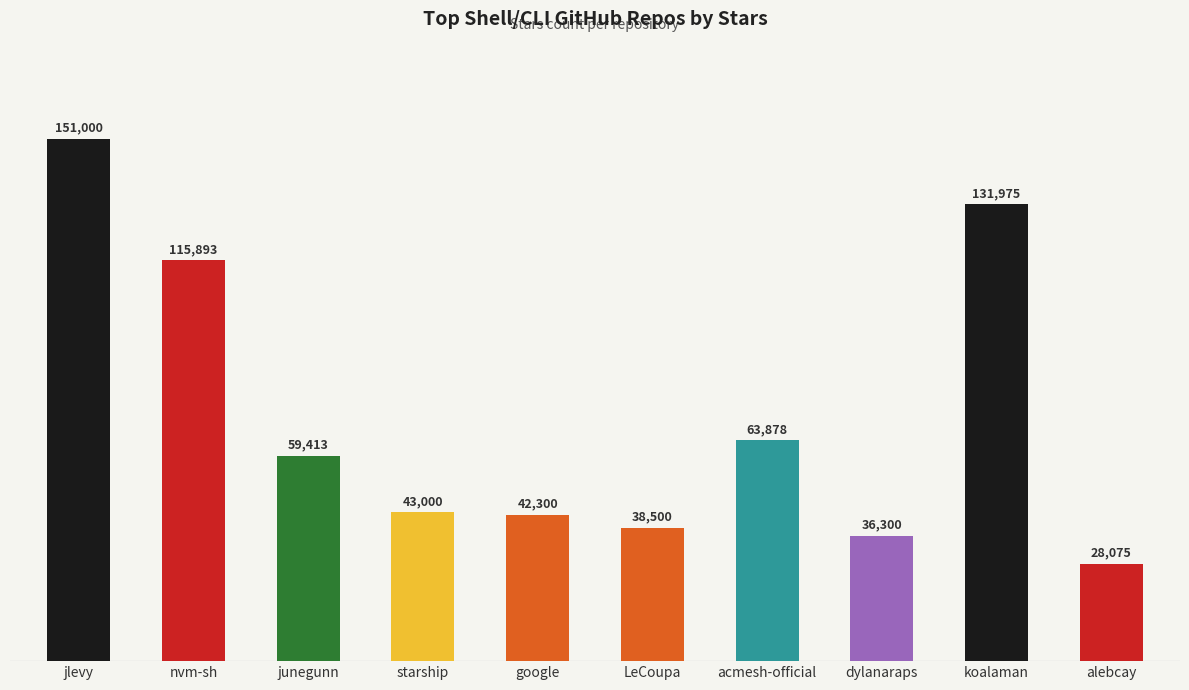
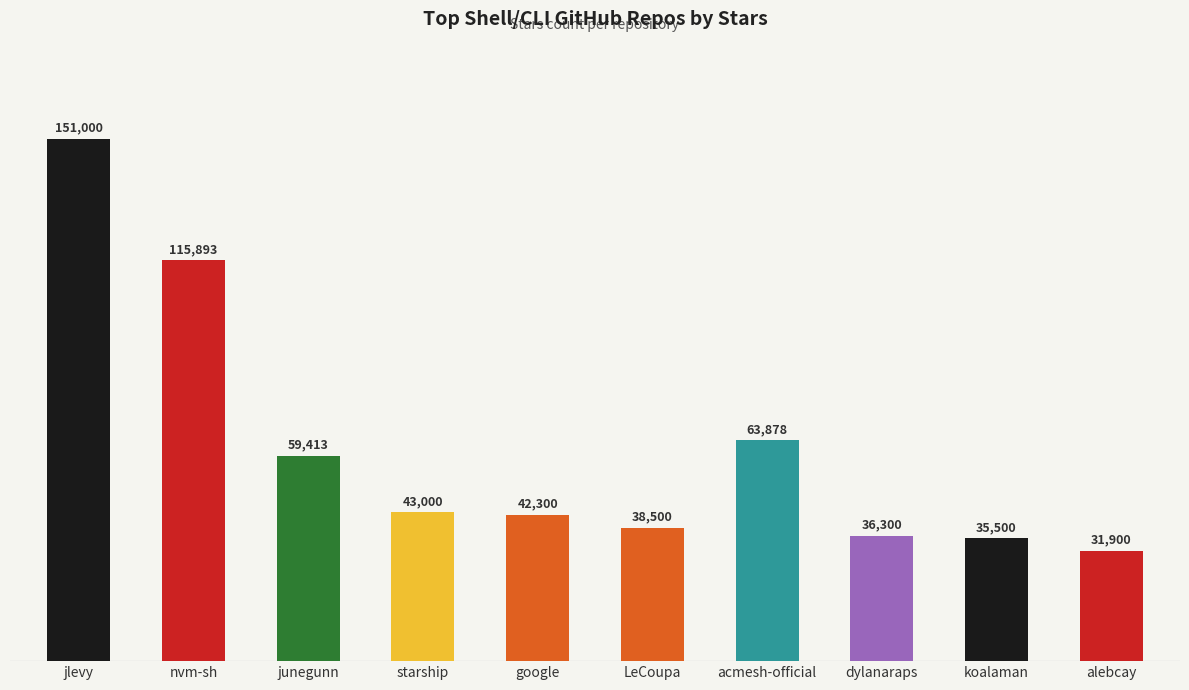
  {
    "jlevy": "151,000",
    "nvm-sh": "115,893",
    "junegunn": "59,413",
    "starship": "43,000",
    "google": "42,300",
    "LeCoupa": "38,500",
    "acmesh-official": "63,878",
    "dylanaraps": "36,300",
-   "koalaman": "131,975",
-   "alebcay": "28,075"
+   "koalaman": "35,500",
+   "alebcay": "31,900"
  }
